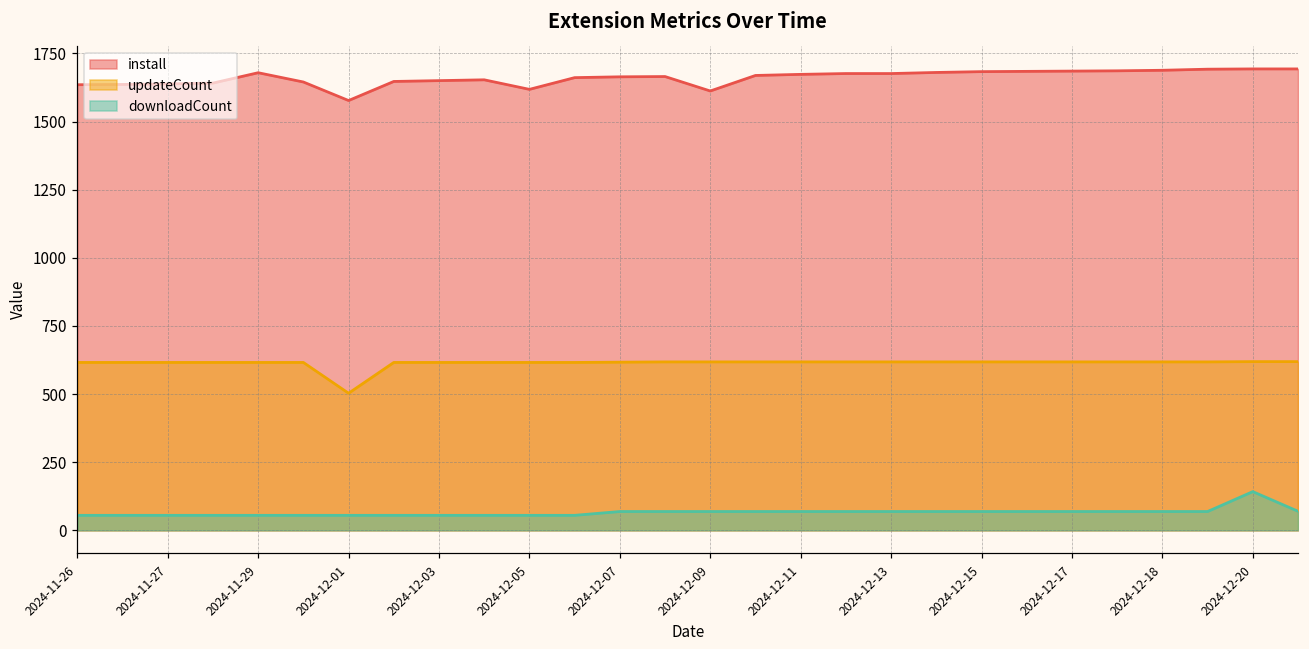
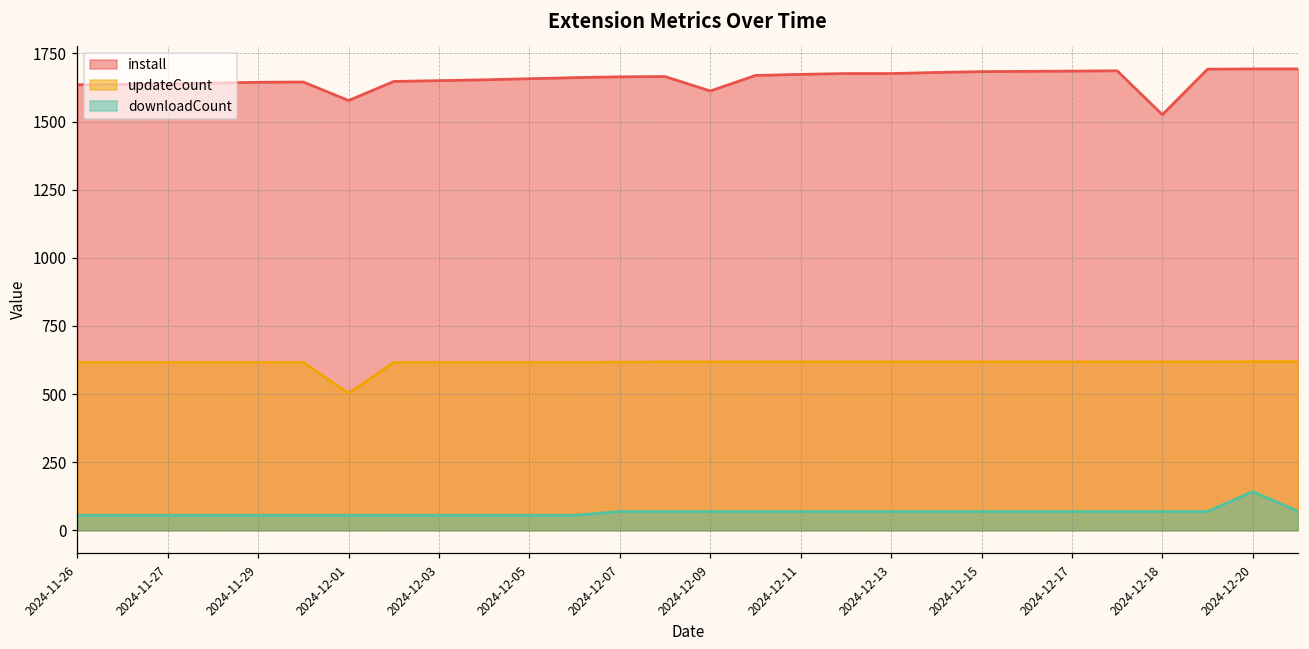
  {
    "install": {
-     "2024-11-29": 1680,
+     "2024-11-29": 1640,
      "2024-12-01": 1580,
      "2024-12-03": 1650,
-     "2024-12-05": 1620,
+     "2024-12-05": 1660,
      "2024-12-07": 1660,
      "2024-12-09": 1610,
      "2024-12-11": 1670,
      "2024-12-13": 1680,
      "2024-12-15": 1680,
-     "2024-12-18": 1690,
+     "2024-12-18": 1530,
      "2024-12-20": 1690
    },
    "updateCount": {
      "2024-11-27": 620,
      "2024-11-29": 620,
      "2024-12-01": 500,
      "2024-12-03": 620,
      "2024-12-05": 620,
      "2024-12-07": 620,
      "2024-12-09": 620,
      "2024-12-11": 620,
      "2024-12-13": 620,
      "2024-12-15": 620,
      "2024-12-18": 620,
      "2024-12-20": 620
    },
    "downloadCount": {
      "2024-11-27": 60,
      "2024-11-29": 60,
      "2024-12-01": 60,
      "2024-12-03": 60,
      "2024-12-05": 60,
      "2024-12-07": 70,
      "2024-12-09": 70,
      "2024-12-11": 70,
      "2024-12-13": 70,
      "2024-12-15": 70,
      "2024-12-18": 70,
      "2024-12-20": 140
    }
  }
